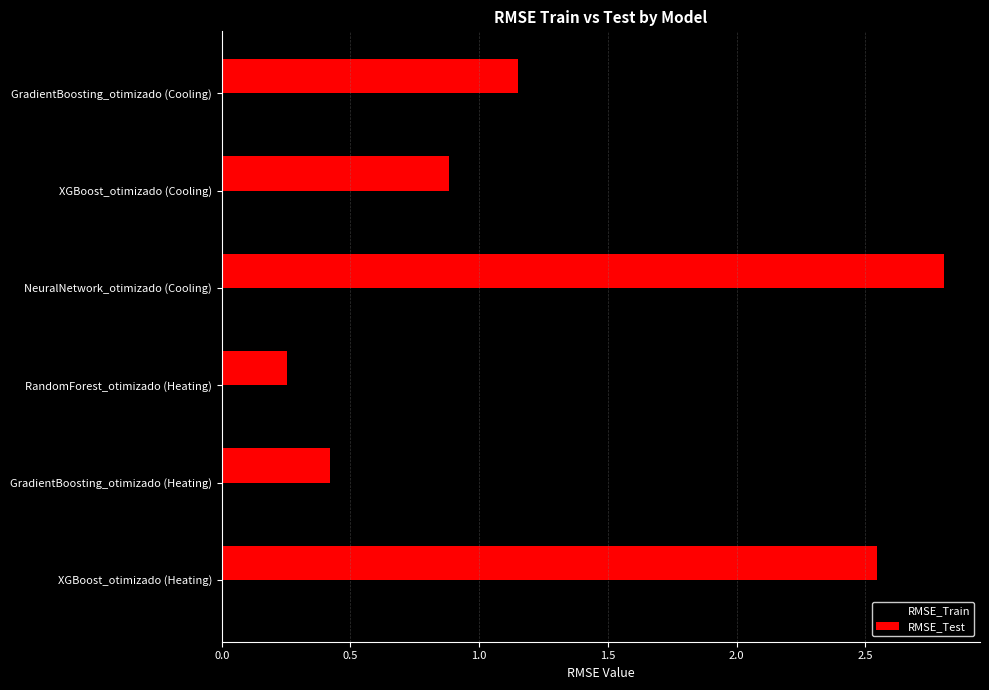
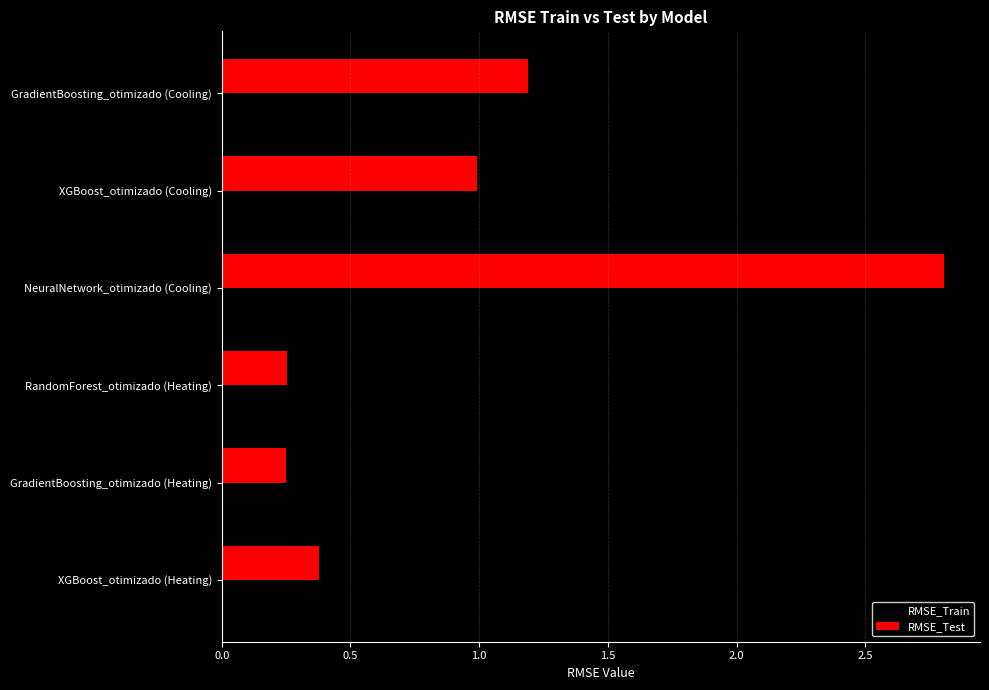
  {
    "RMSE_Train": {
      "GradientBoosting_otimizado (Cooling)": 0.08,
      "XGBoost_otimizado (Cooling)": 0.31,
      "NeuralNetwork_otimizado (Cooling)": 2.78,
      "RandomForest_otimizado (Heating)": 0.16,
      "GradientBoosting_otimizado (Heating)": 0.36,
      "XGBoost_otimizado (Heating)": 0.17
    },
    "RMSE_Test": {
-     "GradientBoosting_otimizado (Cooling)": 1.15,
-     "XGBoost_otimizado (Cooling)": 0.88,
+     "GradientBoosting_otimizado (Cooling)": 1.19,
+     "XGBoost_otimizado (Cooling)": 0.99,
      "NeuralNetwork_otimizado (Cooling)": 2.81,
      "RandomForest_otimizado (Heating)": 0.25,
-     "GradientBoosting_otimizado (Heating)": 0.42,
-     "XGBoost_otimizado (Heating)": 2.55
+     "GradientBoosting_otimizado (Heating)": 0.25,
+     "XGBoost_otimizado (Heating)": 0.38
    }
  }
